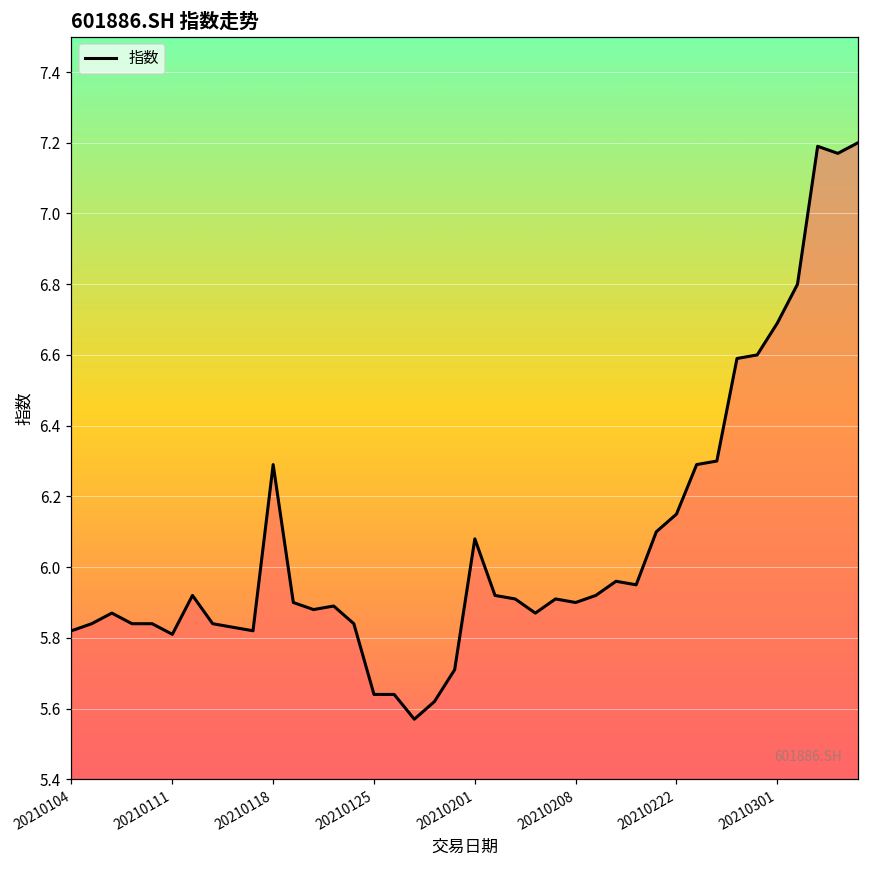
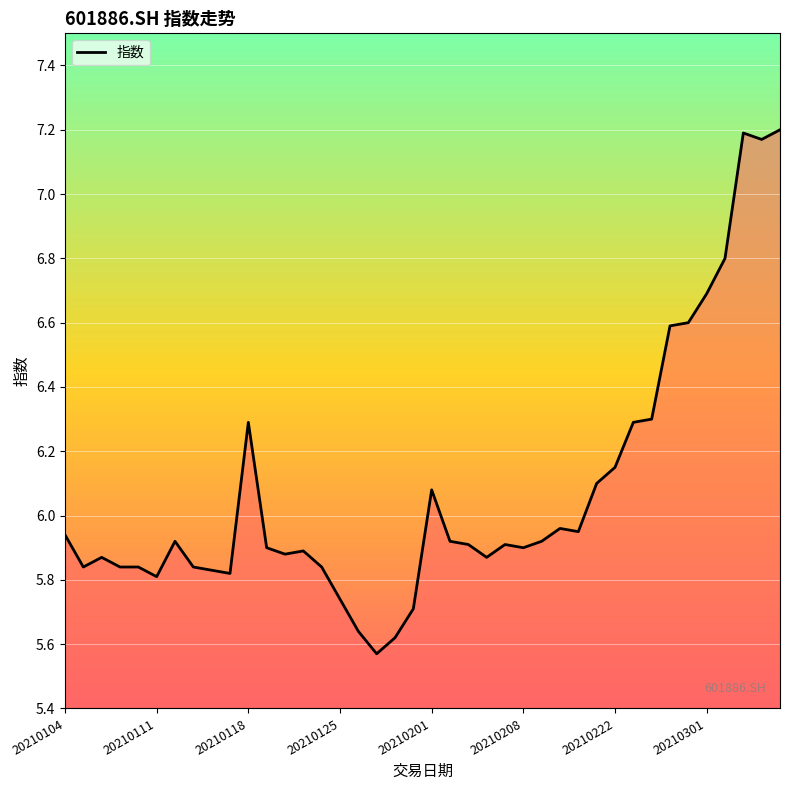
  {
-   "20210104": 5.82,
+   "20210104": 5.94,
    "20210111": 5.81,
    "20210118": 6.29,
-   "20210125": 5.64,
+   "20210125": 5.74,
    "20210201": 6.08,
    "20210208": 5.90,
    "20210222": 6.15,
    "20210301": 6.69
  }
